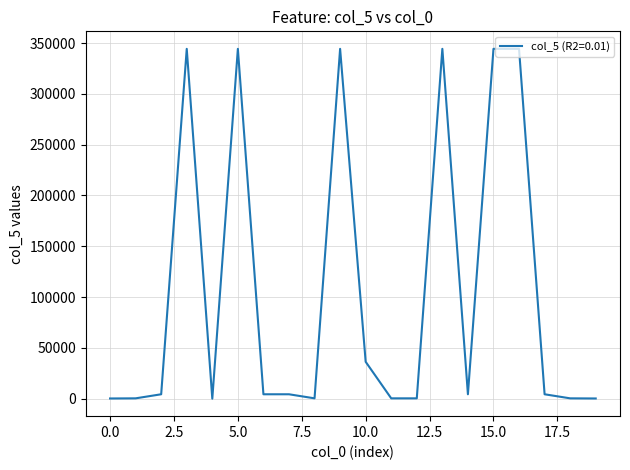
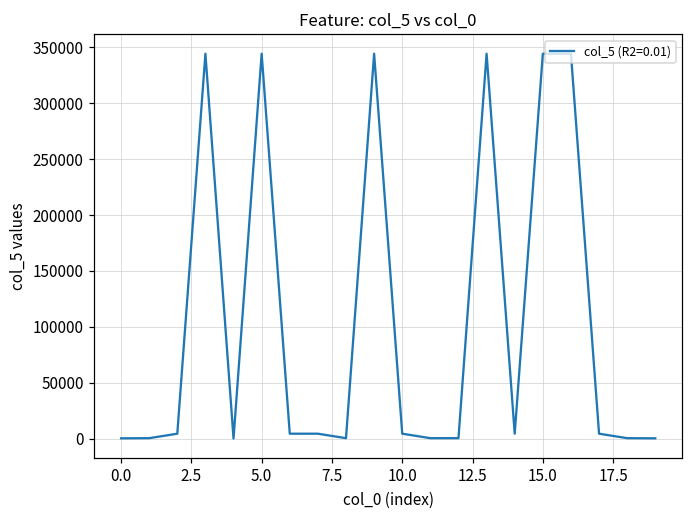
  {
    "0.0": 0,
    "5.0": 344000,
-   "10.0": 36000,
+   "10.0": 4000,
    "15.0": 344000
  }
